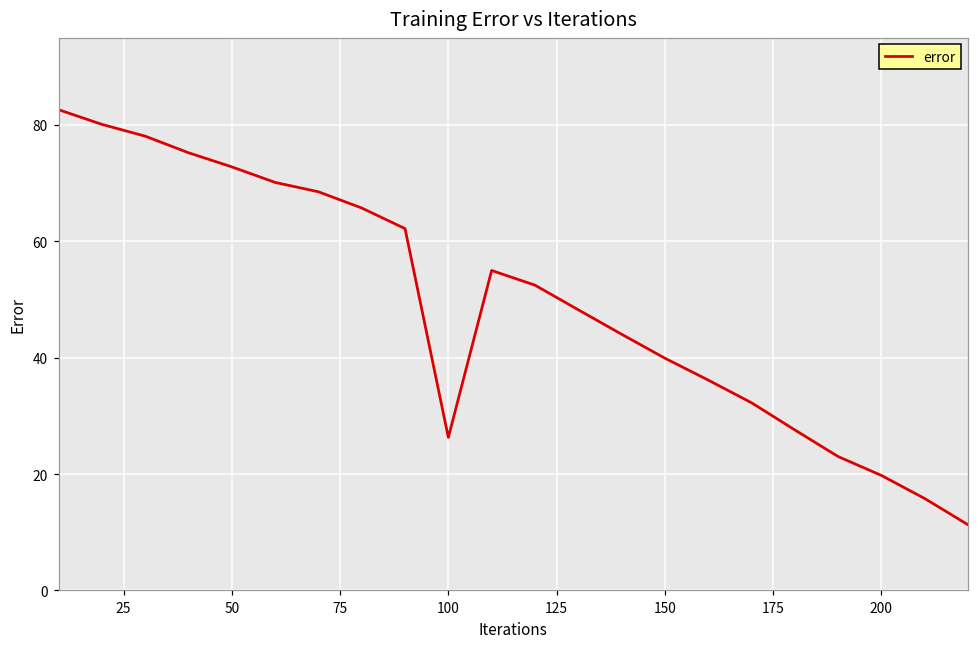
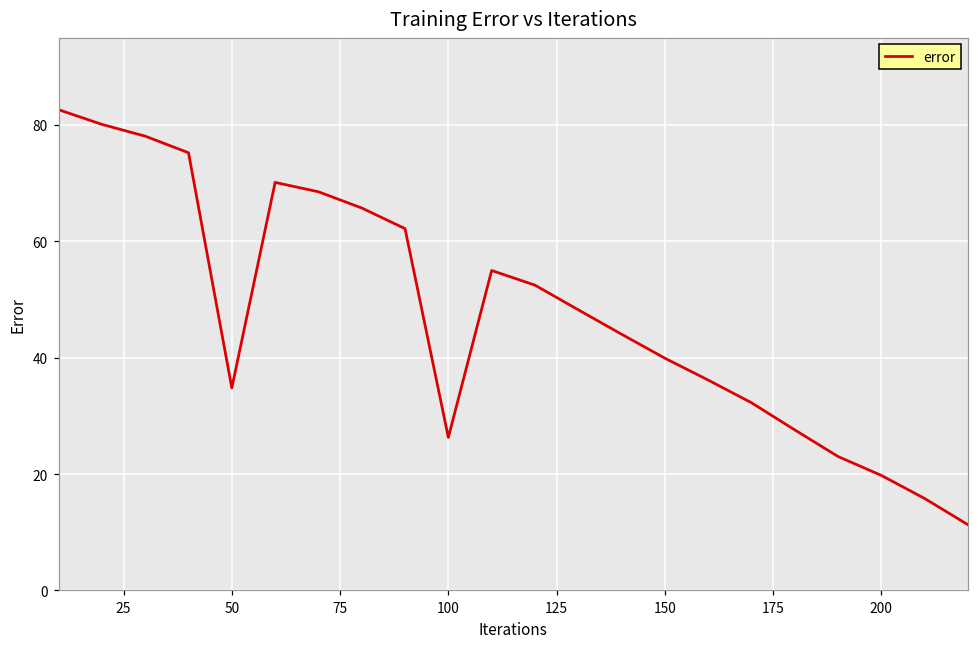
  {
-   "50": 73,
+   "50": 35,
    "100": 26,
    "150": 40,
    "200": 20
  }
